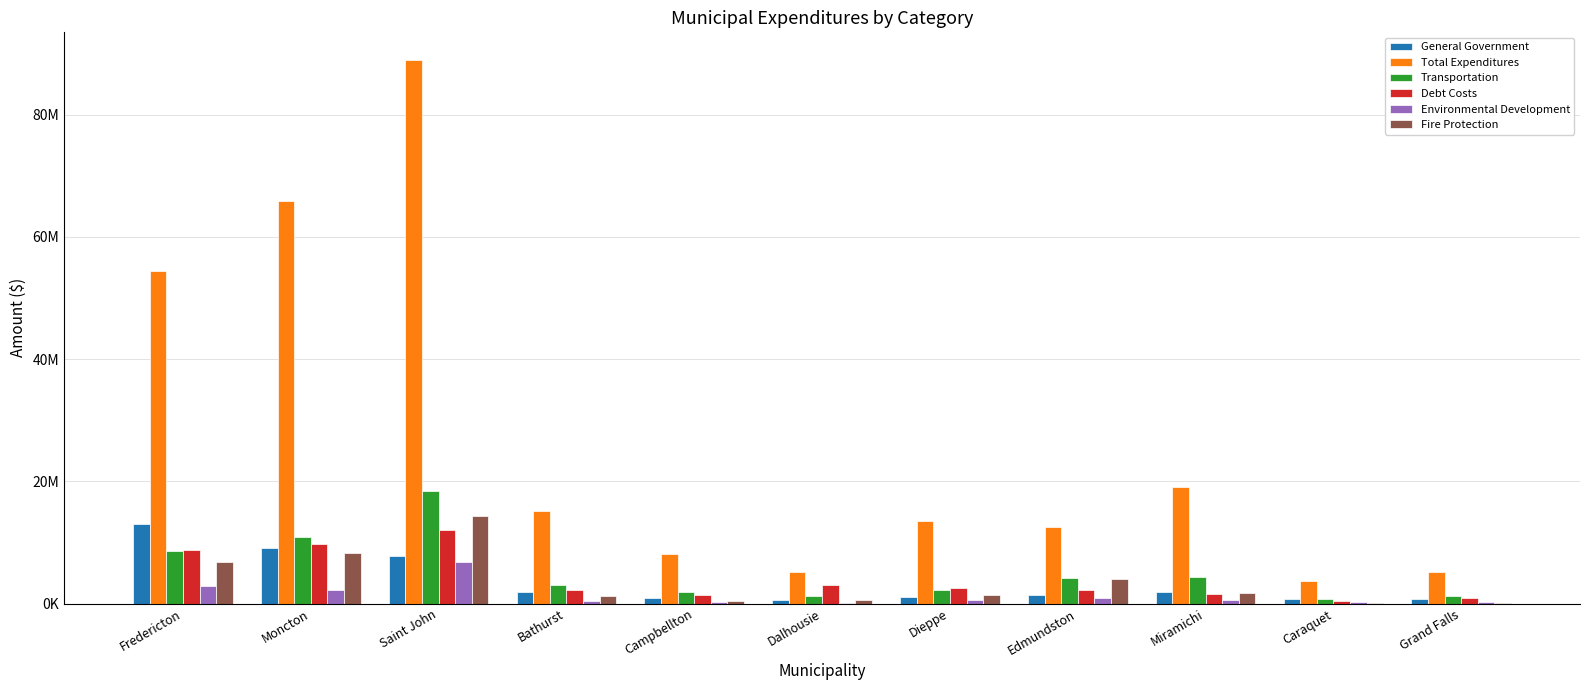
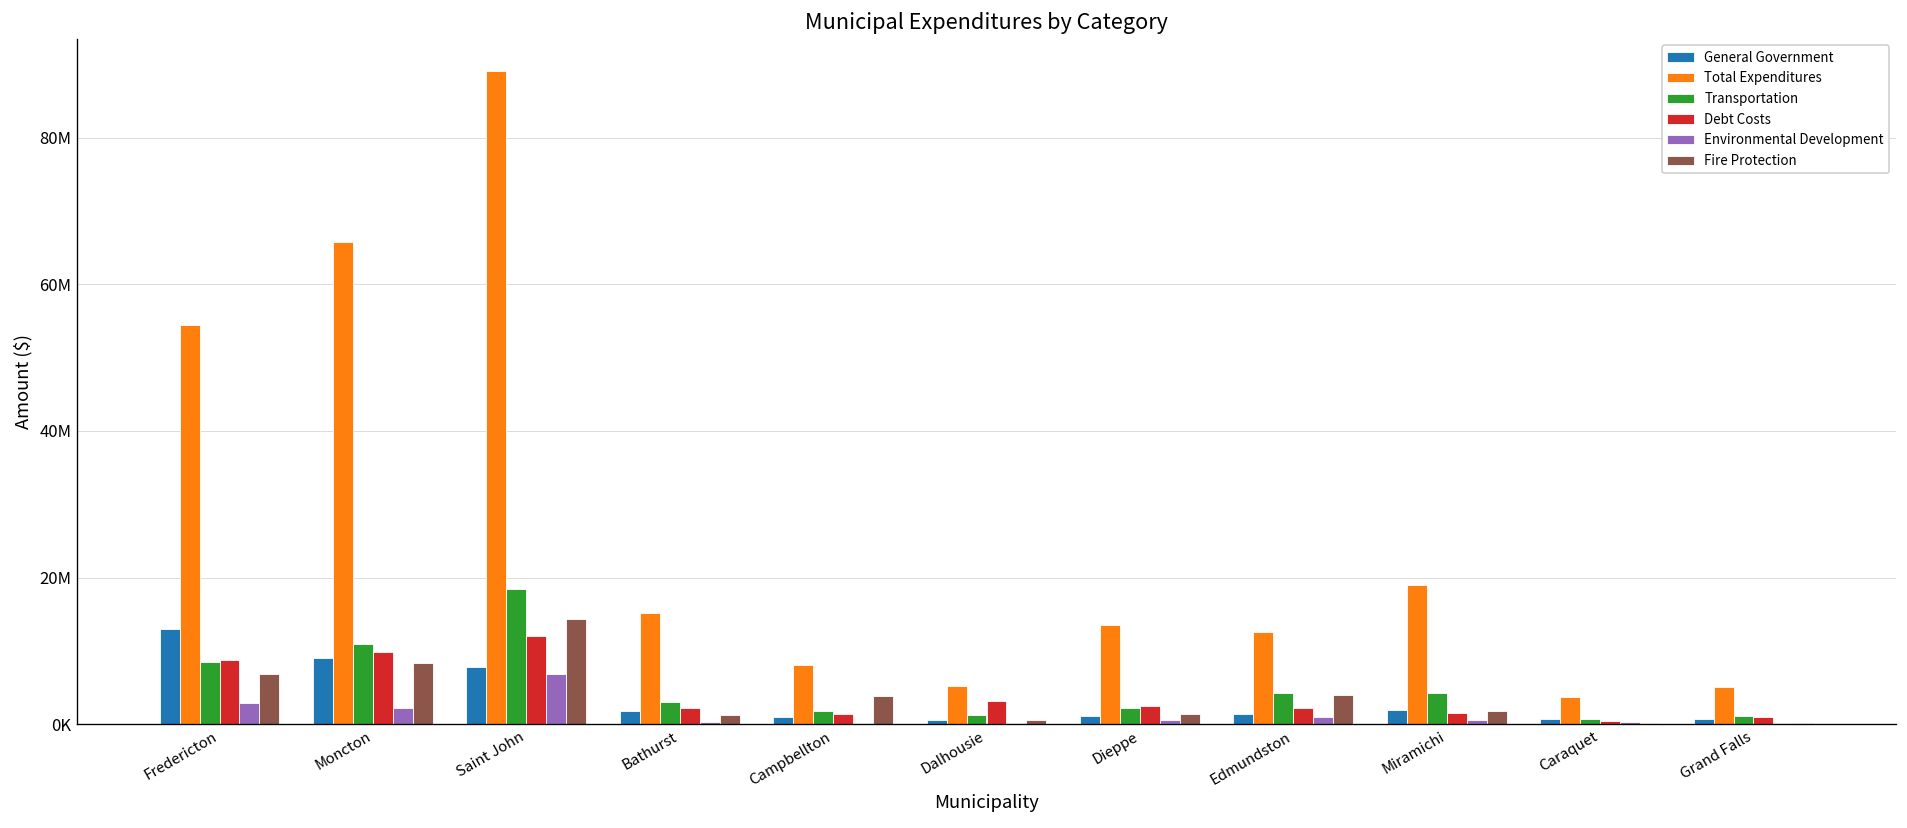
  {
    "General Government": {
      "Fredericton": 13000000,
      "Moncton": 9000000,
      "Saint John": 8000000,
      "Bathurst": 2000000,
      "Campbellton": 1000000,
      "Dalhousie": 1000000,
      "Dieppe": 1000000,
      "Edmundston": 1000000,
      "Miramichi": 2000000,
      "Caraquet": 1000000,
      "Grand Falls": 1000000
    },
    "Total Expenditures": {
      "Fredericton": 54000000,
      "Moncton": 66000000,
      "Saint John": 89000000,
      "Bathurst": 15000000,
      "Campbellton": 8000000,
      "Dalhousie": 5000000,
      "Dieppe": 13000000,
      "Edmundston": 13000000,
      "Miramichi": 19000000,
      "Caraquet": 4000000,
      "Grand Falls": 5000000
    },
    "Transportation": {
      "Fredericton": 9000000,
      "Moncton": 11000000,
      "Saint John": 18000000,
      "Bathurst": 3000000,
      "Campbellton": 2000000,
      "Dalhousie": 1000000,
      "Dieppe": 2000000,
      "Edmundston": 4000000,
      "Miramichi": 4000000,
      "Caraquet": 1000000,
      "Grand Falls": 1000000
    },
    "Debt Costs": {
      "Fredericton": 9000000,
      "Moncton": 10000000,
      "Saint John": 12000000,
      "Bathurst": 2000000,
      "Campbellton": 1000000,
      "Dalhousie": 3000000,
      "Dieppe": 2000000,
      "Edmundston": 2000000,
      "Miramichi": 2000000,
      "Caraquet": 0,
      "Grand Falls": 1000000
    },
    "Environmental Development": {
      "Fredericton": 3000000,
      "Moncton": 2000000,
      "Saint John": 7000000,
      "Dieppe": 1000000,
      "Edmundston": 1000000,
      "Miramichi": 1000000
    },
    "Fire Protection": {
      "Fredericton": 7000000,
      "Moncton": 8000000,
      "Saint John": 14000000,
      "Bathurst": 1000000,
-     "Campbellton": 0,
+     "Campbellton": 4000000,
      "Dalhousie": 1000000,
      "Dieppe": 1000000,
      "Edmundston": 4000000,
      "Miramichi": 2000000
    }
  }
